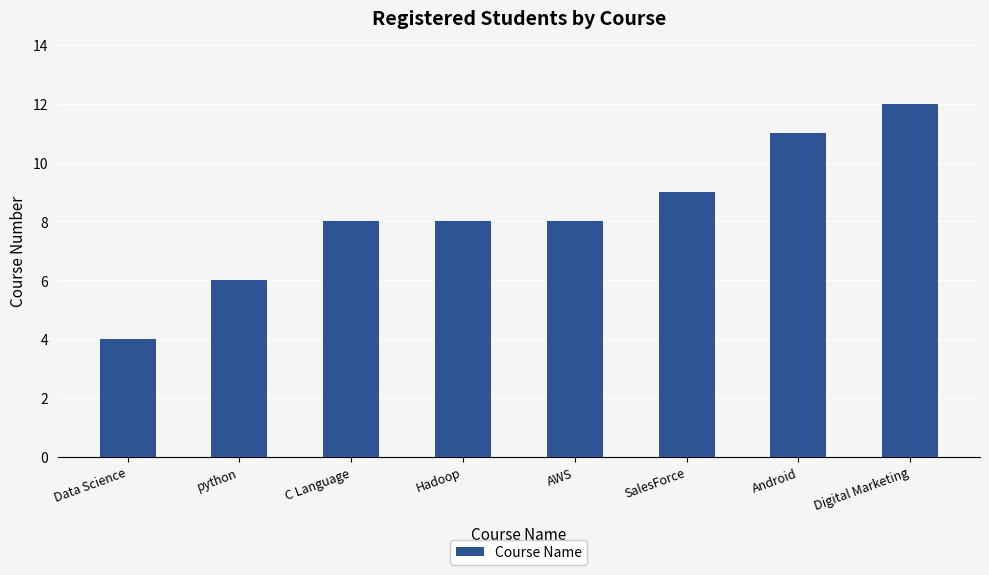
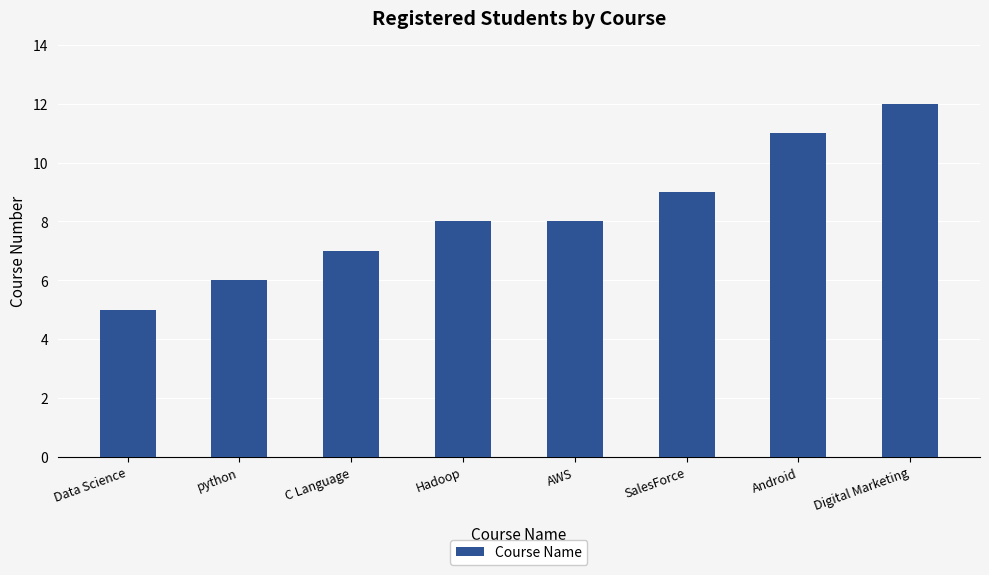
  {
-   "Data Science": 4,
+   "Data Science": 5,
    "python": 6,
-   "C Language": 8,
+   "C Language": 7,
    "Hadoop": 8,
    "AWS": 8,
    "SalesForce": 9,
    "Android": 11,
    "Digital Marketing": 12
  }
